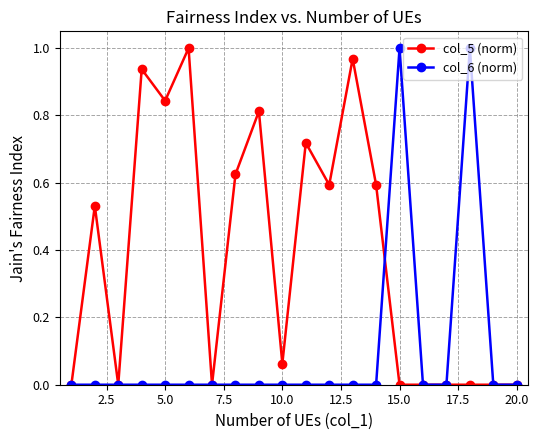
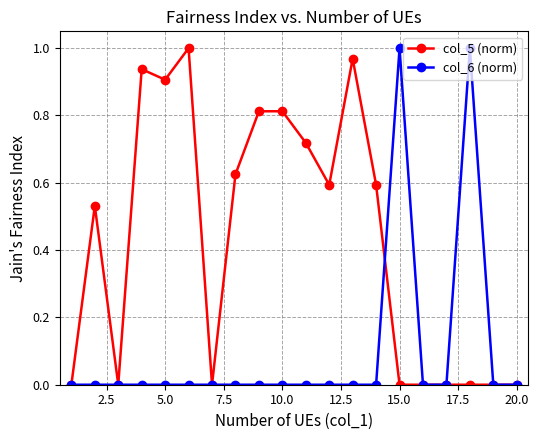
  {
    "col_5 (norm)": {
-     "5.0": 0.84,
-     "10.0": 0.06,
+     "5.0": 0.91,
+     "10.0": 0.81,
      "15.0": 0.00
    },
    "col_6 (norm)": {
      "5.0": 0.00,
      "10.0": 0.00,
      "15.0": 1.00
    }
  }
